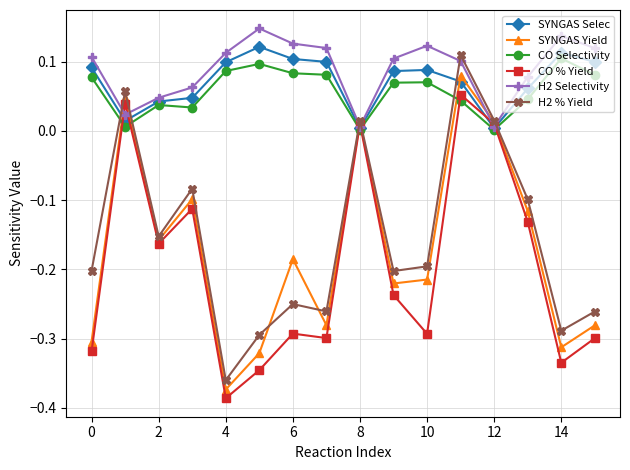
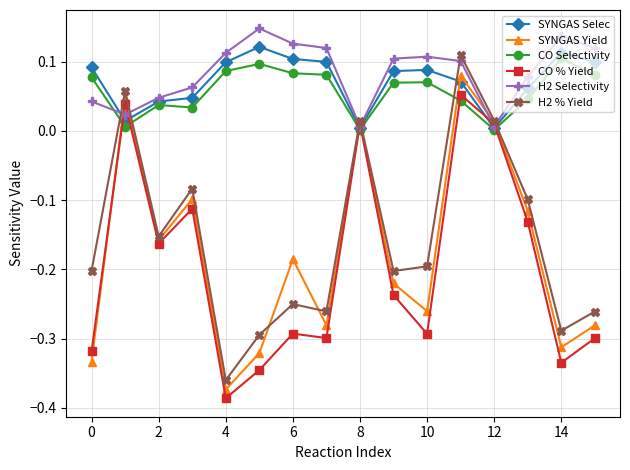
  {
    "SYNGAS Selec": {
      "0": 0.09,
      "2": 0.04,
      "4": 0.10,
      "6": 0.10,
      "10": 0.09
    },
    "SYNGAS Yield": {
-     "0": -0.30,
+     "0": -0.33,
      "2": -0.16,
      "4": -0.37,
      "6": -0.19,
-     "10": -0.21,
+     "10": -0.26,
      "14": -0.31
    },
    "CO Selectivity": {
      "0": 0.08,
      "2": 0.04,
      "4": 0.09,
      "6": 0.08,
      "10": 0.07
    },
    "CO % Yield": {
      "0": -0.32,
      "2": -0.16,
      "4": -0.39,
      "6": -0.29,
      "10": -0.29,
      "14": -0.33
    },
    "H2 Selectivity": {
-     "0": 0.11,
+     "0": 0.04,
      "2": 0.05,
      "4": 0.11,
      "6": 0.13,
-     "10": 0.12
+     "10": 0.11
    },
    "H2 % Yield": {
      "0": -0.20,
      "2": -0.15,
      "4": -0.36,
      "6": -0.25,
      "10": -0.20,
      "14": -0.29
    }
  }
